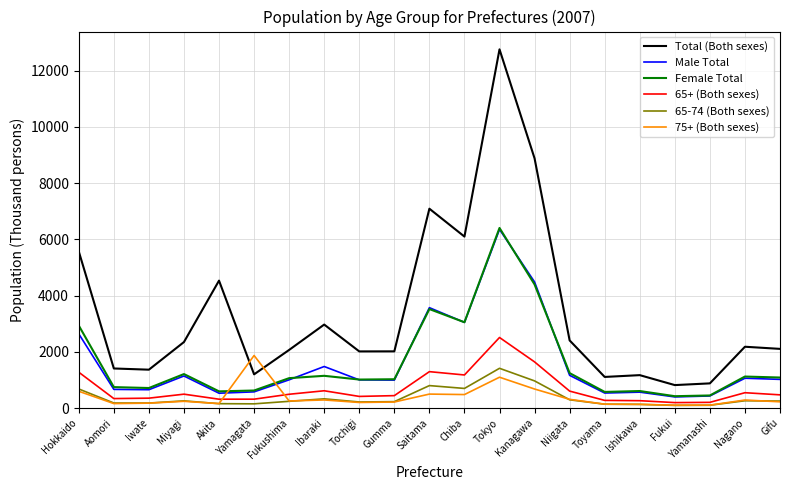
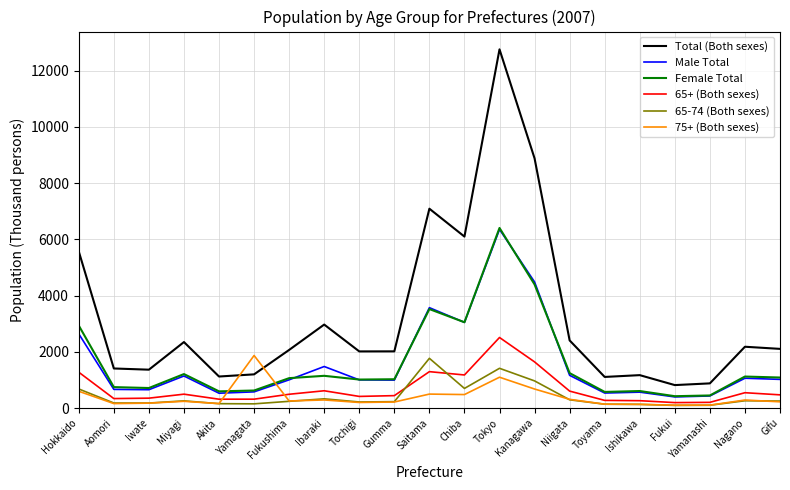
  {
    "Total (Both sexes)": {
      "Hokkaido": 5600,
      "Aomori": 1400,
      "Iwate": 1400,
      "Miyagi": 2300,
-     "Akita": 4500,
+     "Akita": 1100,
      "Yamagata": 1200,
      "Fukushima": 2100,
      "Ibaraki": 3000,
      "Tochigi": 2000,
      "Gumma": 2000,
      "Saitama": 7100,
      "Chiba": 6100,
      "Tokyo": 12800,
      "Kanagawa": 8900,
      "Niigata": 2400,
      "Toyama": 1100,
      "Ishikawa": 1200,
      "Fukui": 800,
      "Yamanashi": 900,
      "Nagano": 2200,
      "Gifu": 2100
    },
    "Male Total": {
      "Hokkaido": 2600,
      "Ibaraki": 1500
    },
    "Female Total": {
      "Hokkaido": 2900,
      "Ibaraki": 1100
    },
    "65+ (Both sexes)": {
      "Hokkaido": 1300,
      "Aomori": 300,
      "Iwate": 400,
      "Miyagi": 500,
      "Akita": 300,
      "Yamagata": 300,
      "Fukushima": 500,
      "Ibaraki": 600,
      "Tochigi": 400,
      "Gumma": 400,
      "Saitama": 1300,
      "Chiba": 1200,
      "Tokyo": 2500,
      "Kanagawa": 1600,
      "Niigata": 600,
      "Toyama": 300,
      "Ishikawa": 300,
      "Fukui": 200,
      "Yamanashi": 200,
      "Nagano": 500,
      "Gifu": 500
    },
    "65-74 (Both sexes)": {
      "Yamagata": 100,
-     "Saitama": 800,
+     "Saitama": 1800,
      "Chiba": 700,
      "Tokyo": 1400,
      "Kanagawa": 1000
    },
    "75+ (Both sexes)": {
      "Yamagata": 1900,
      "Saitama": 500,
      "Chiba": 500,
      "Tokyo": 1100,
      "Kanagawa": 700
    }
  }
